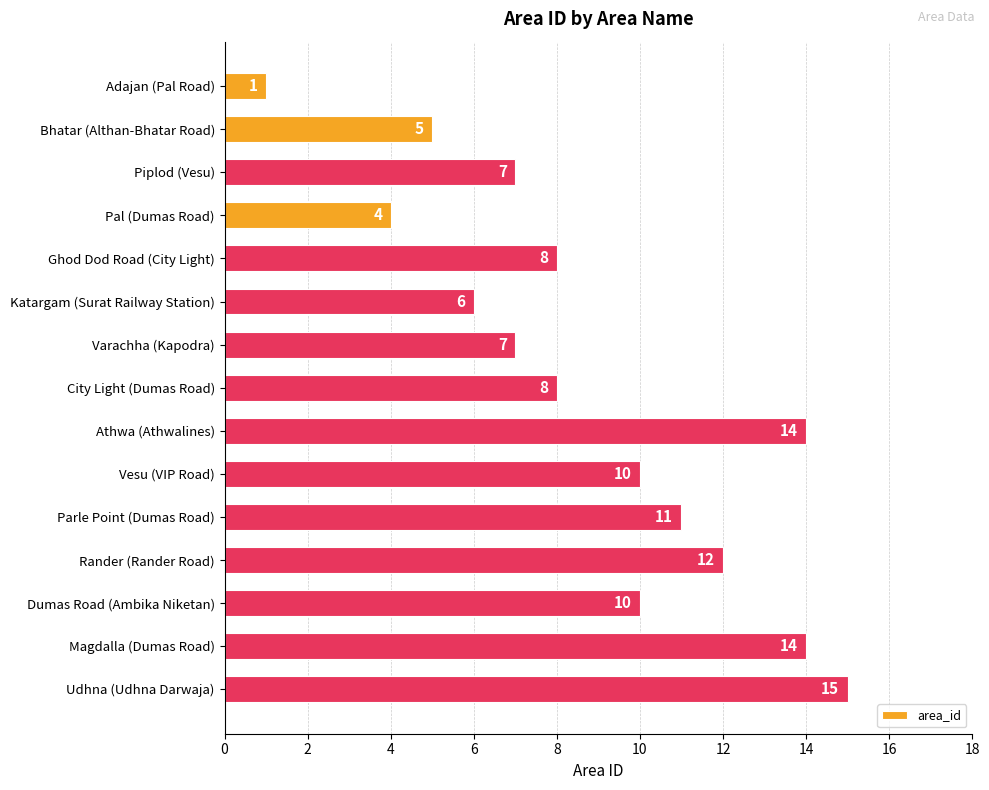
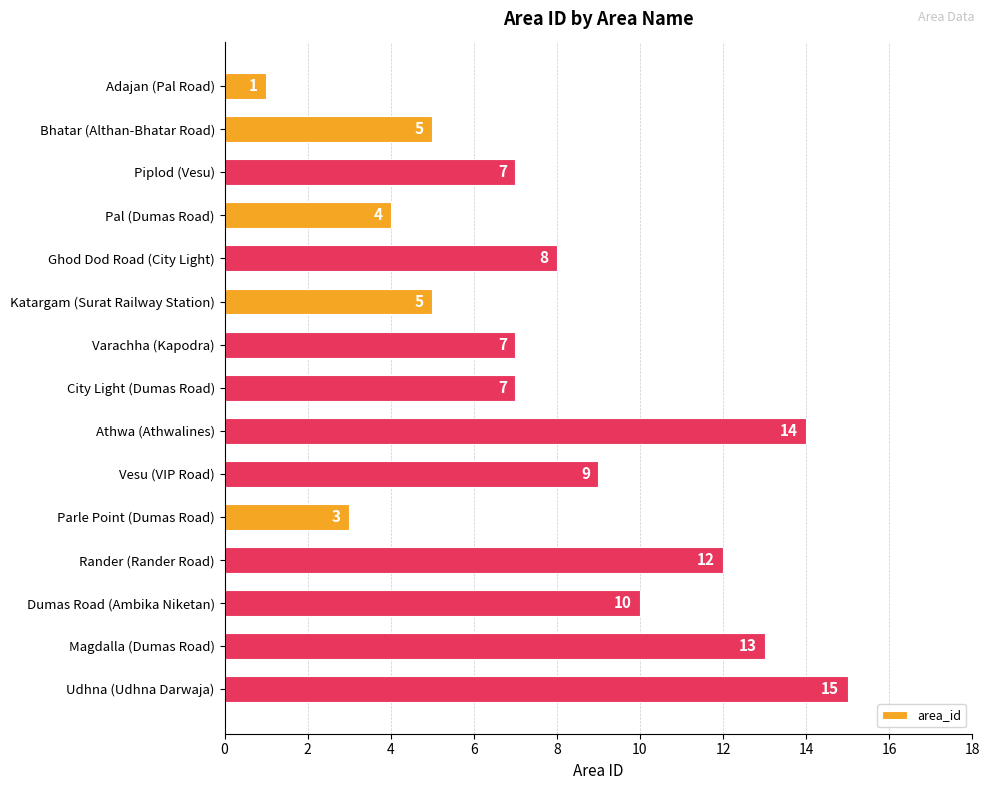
  {
    "Adajan (Pal Road)": 1,
    "Bhatar (Althan-Bhatar Road)": 5,
    "Piplod (Vesu)": 7,
    "Pal (Dumas Road)": 4,
    "Ghod Dod Road (City Light)": 8,
-   "Katargam (Surat Railway Station)": 6,
+   "Katargam (Surat Railway Station)": 5,
    "Varachha (Kapodra)": 7,
-   "City Light (Dumas Road)": 8,
+   "City Light (Dumas Road)": 7,
    "Athwa (Athwalines)": 14,
-   "Vesu (VIP Road)": 10,
-   "Parle Point (Dumas Road)": 11,
+   "Vesu (VIP Road)": 9,
+   "Parle Point (Dumas Road)": 3,
    "Rander (Rander Road)": 12,
    "Dumas Road (Ambika Niketan)": 10,
-   "Magdalla (Dumas Road)": 14,
+   "Magdalla (Dumas Road)": 13,
    "Udhna (Udhna Darwaja)": 15
  }
